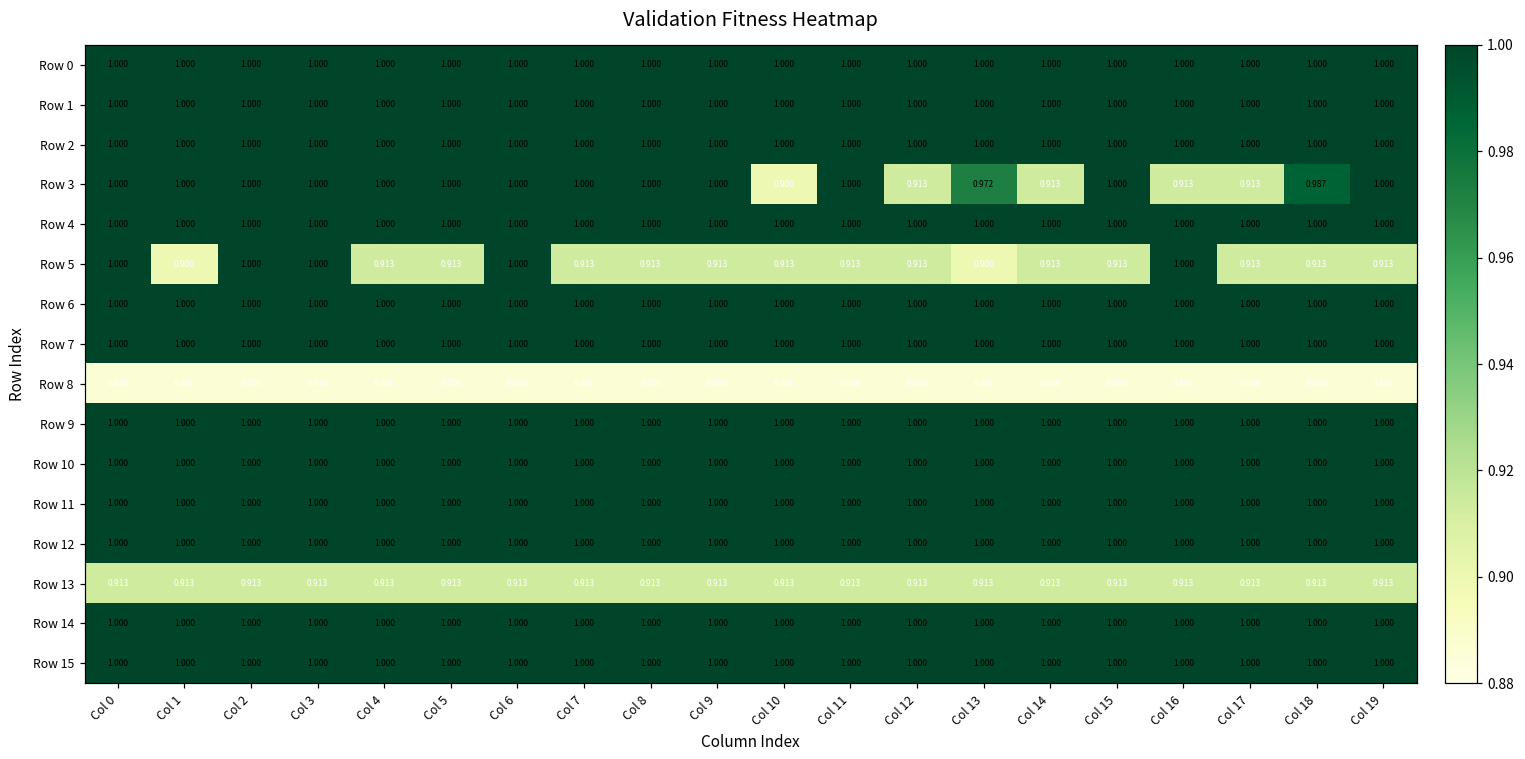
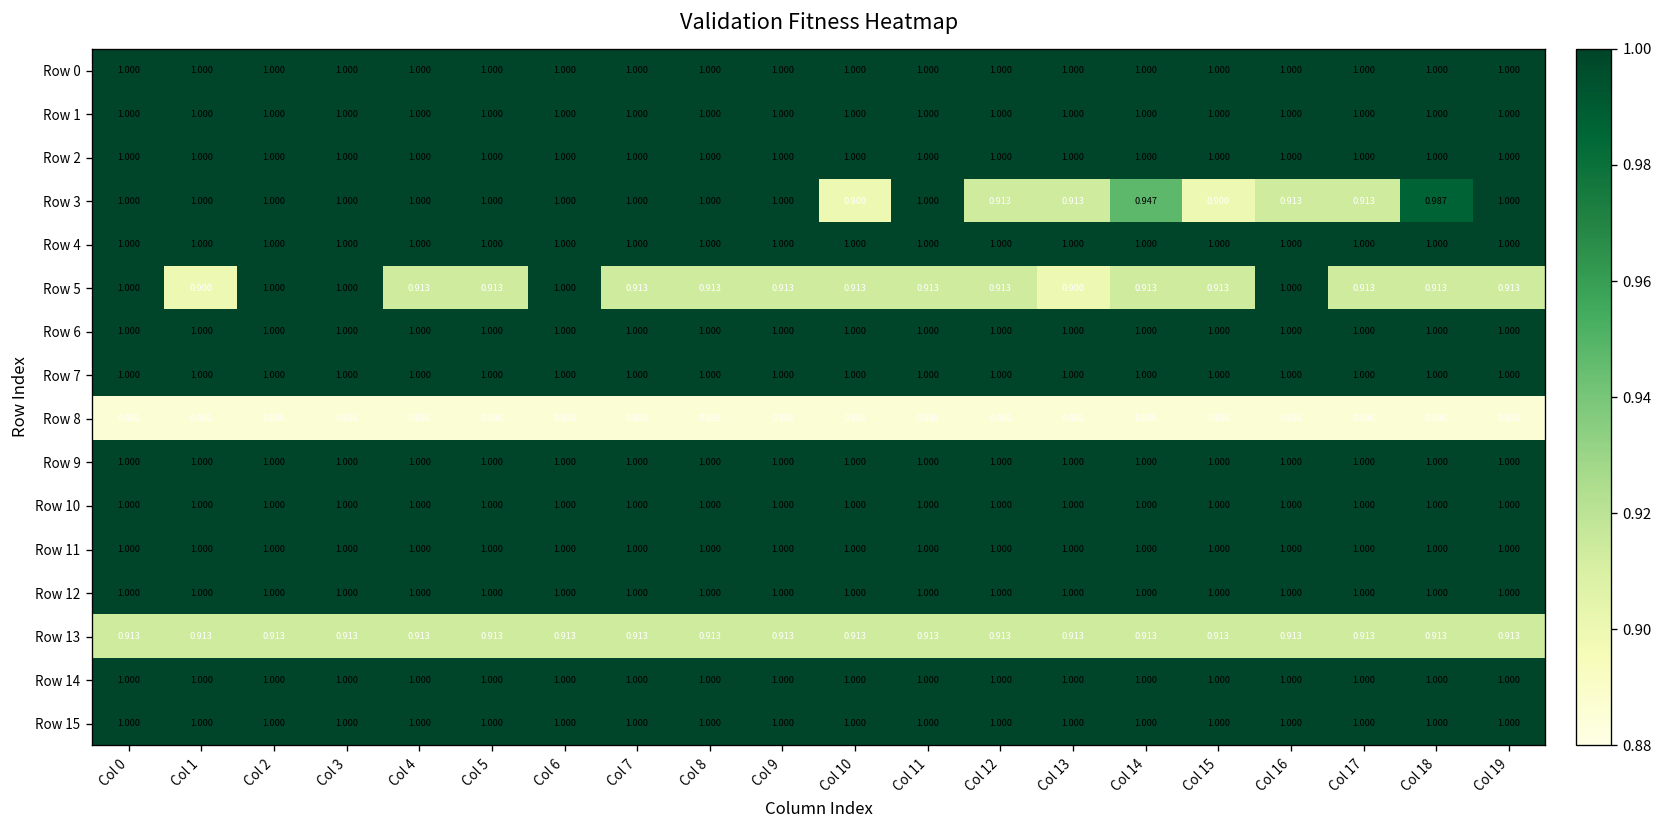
  {
    "Row 3": {
      "Col 0": 1.000,
      "Col 1": 1.000,
      "Col 2": 1.000,
      "Col 3": 1.000,
      "Col 4": 1.000,
      "Col 5": 1.000,
      "Col 6": 1.000,
      "Col 7": 1.000,
      "Col 8": 1.000,
      "Col 9": 1.000,
      "Col 10": 0.900,
      "Col 11": 1.000,
      "Col 12": 0.913,
-     "Col 13": 0.972,
-     "Col 14": 0.913,
-     "Col 15": 1.000,
+     "Col 13": 0.913,
+     "Col 14": 0.947,
+     "Col 15": 0.900,
      "Col 16": 0.913,
      "Col 17": 0.913,
      "Col 18": 0.987,
      "Col 19": 1.000
    }
  }
